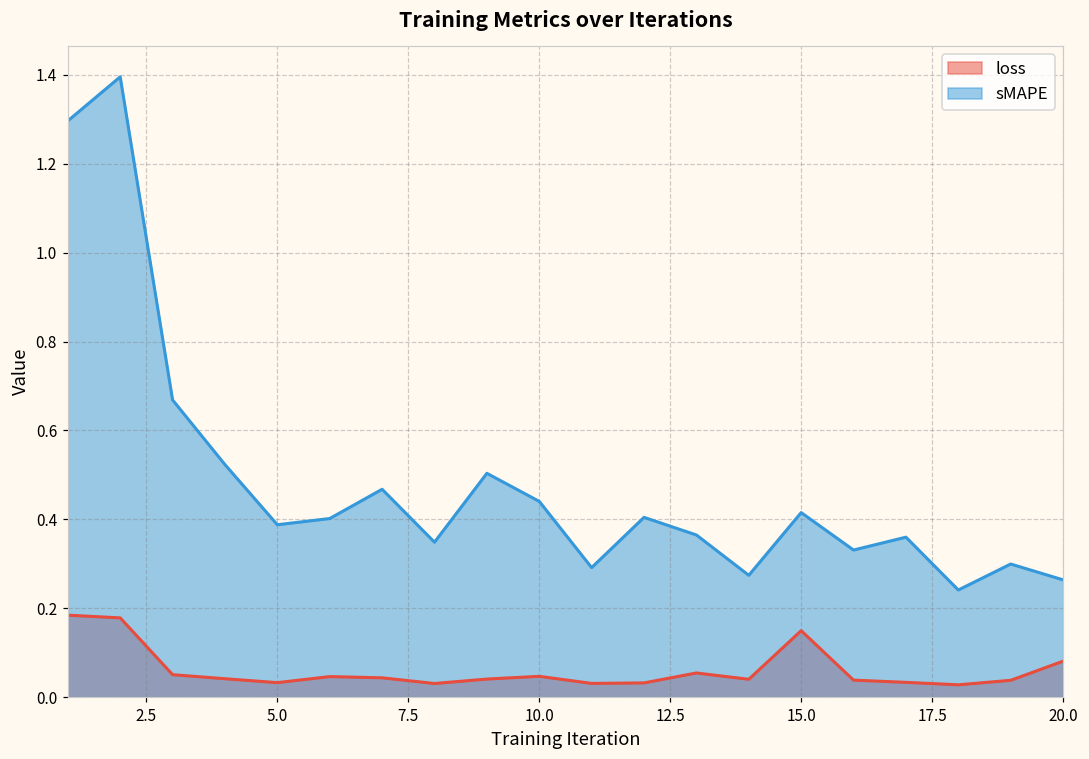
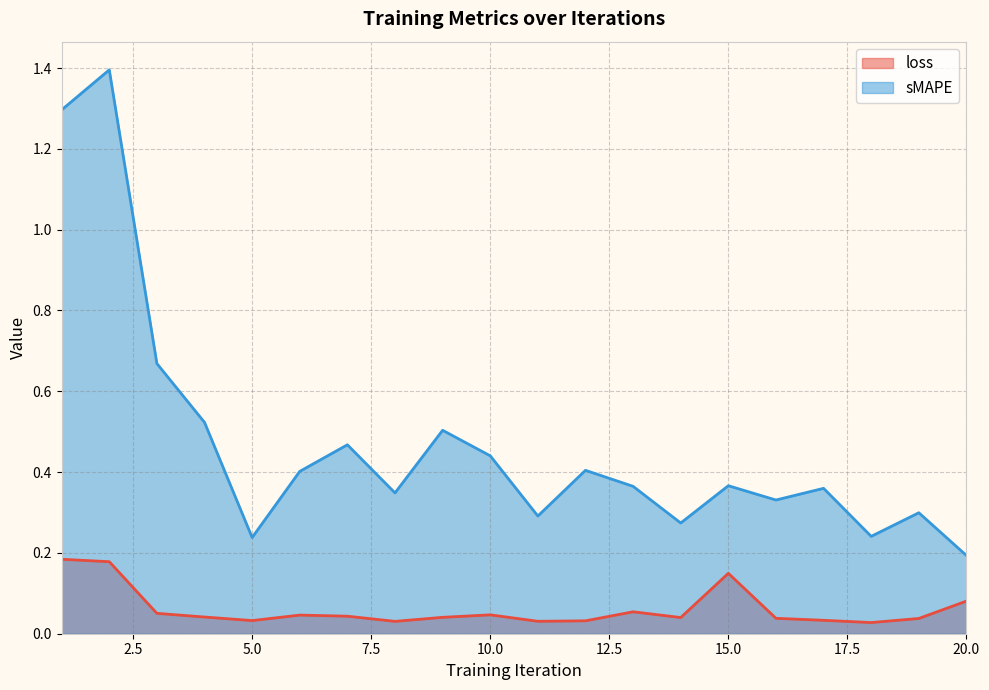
  {
    "loss": {
      "5.0": 0.03,
      "10.0": 0.05,
      "15.0": 0.15,
      "20.0": 0.08
    },
    "sMAPE": {
-     "5.0": 0.39,
+     "5.0": 0.24,
      "10.0": 0.44,
-     "15.0": 0.42,
-     "20.0": 0.26
+     "15.0": 0.37,
+     "20.0": 0.19
    }
  }
